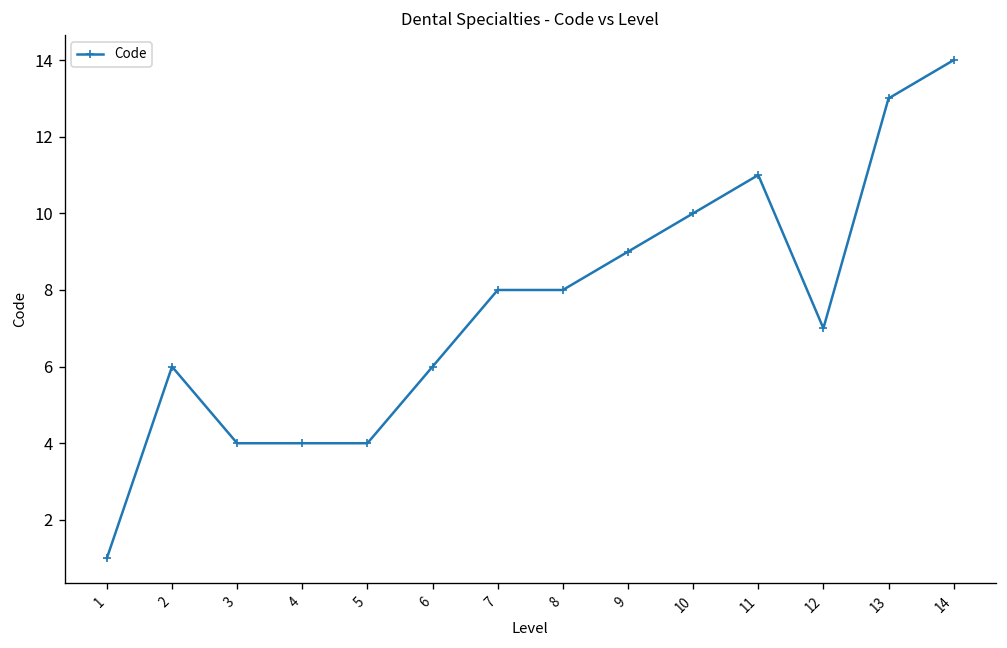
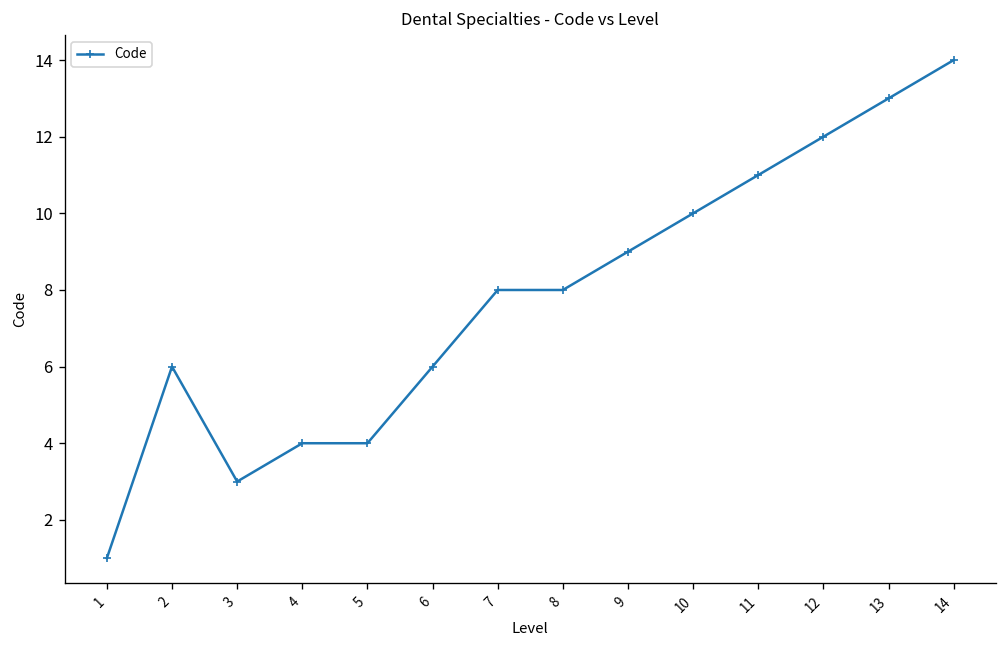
  {
    "1": 1,
    "2": 6,
-   "3": 4,
+   "3": 3,
    "4": 4,
    "5": 4,
    "6": 6,
    "7": 8,
    "8": 8,
    "9": 9,
    "10": 10,
    "11": 11,
-   "12": 7,
+   "12": 12,
    "13": 13,
    "14": 14
  }
